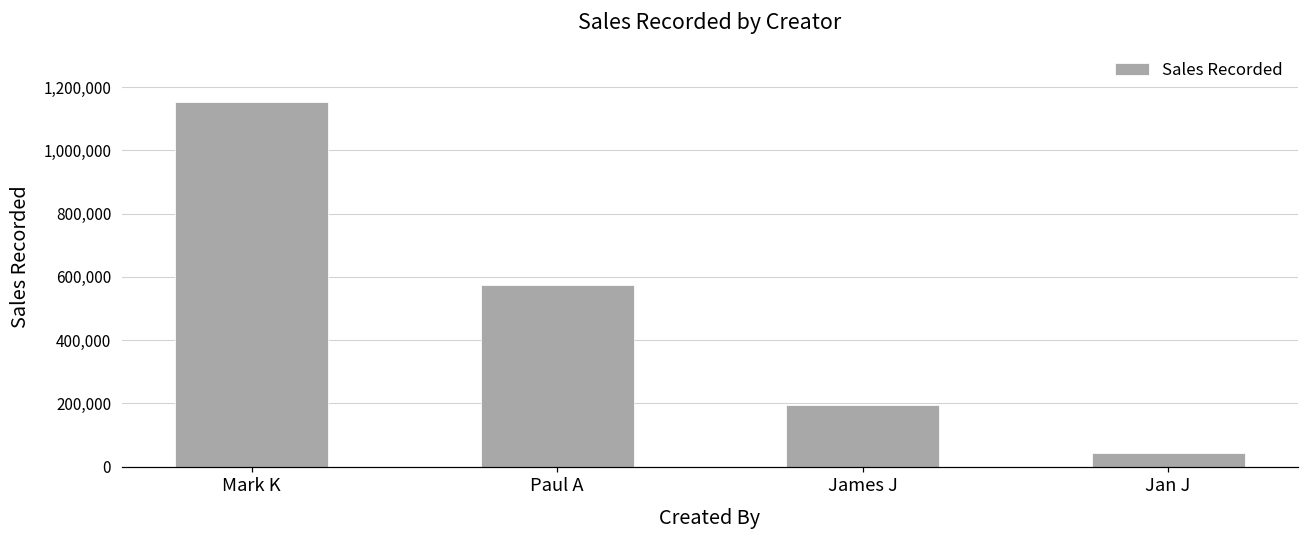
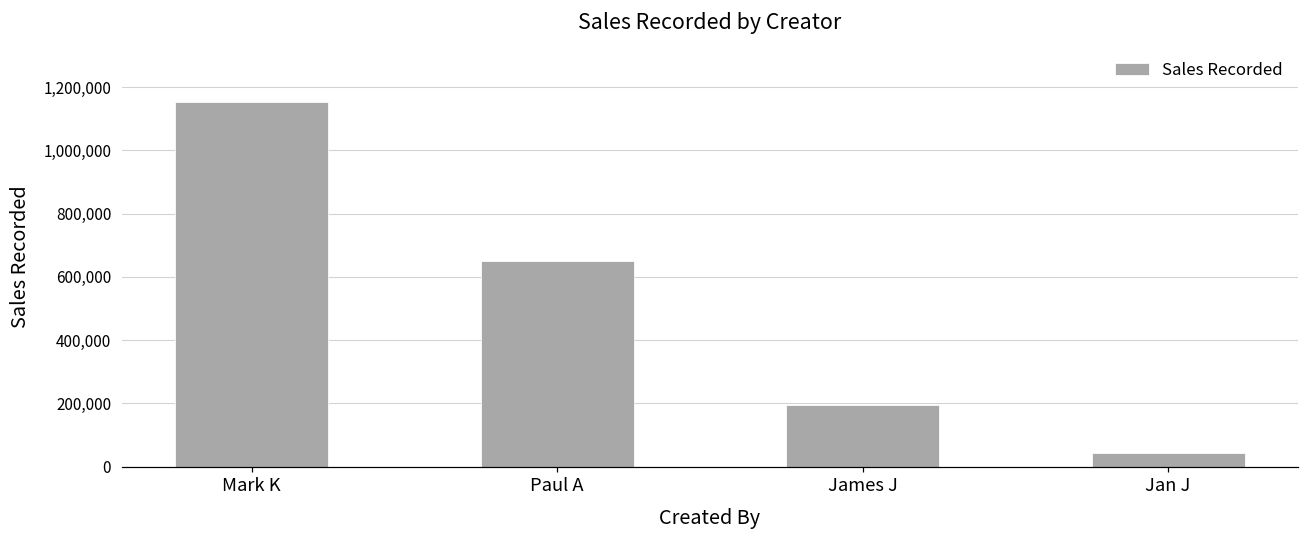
  {
    "Mark K": "1,150,000",
-   "Paul A": "570,000",
+   "Paul A": "650,000",
    "James J": "200,000",
    "Jan J": "40,000"
  }
